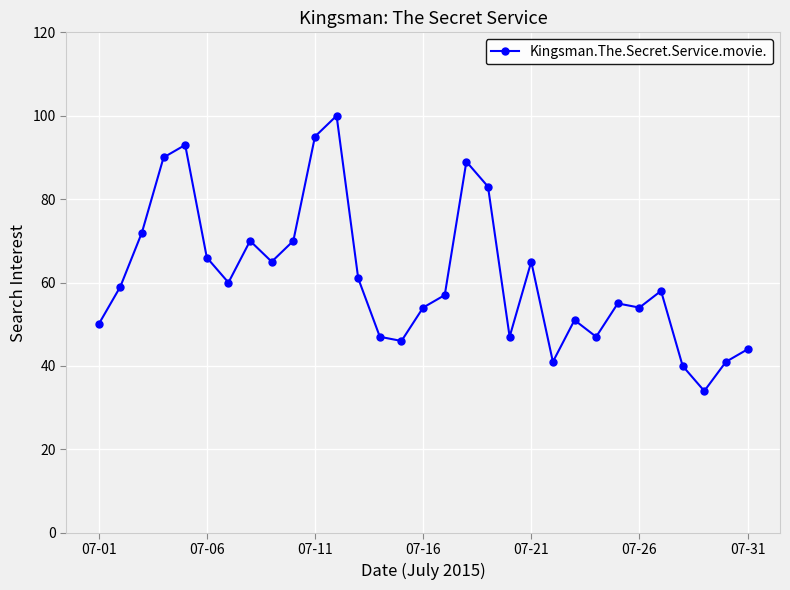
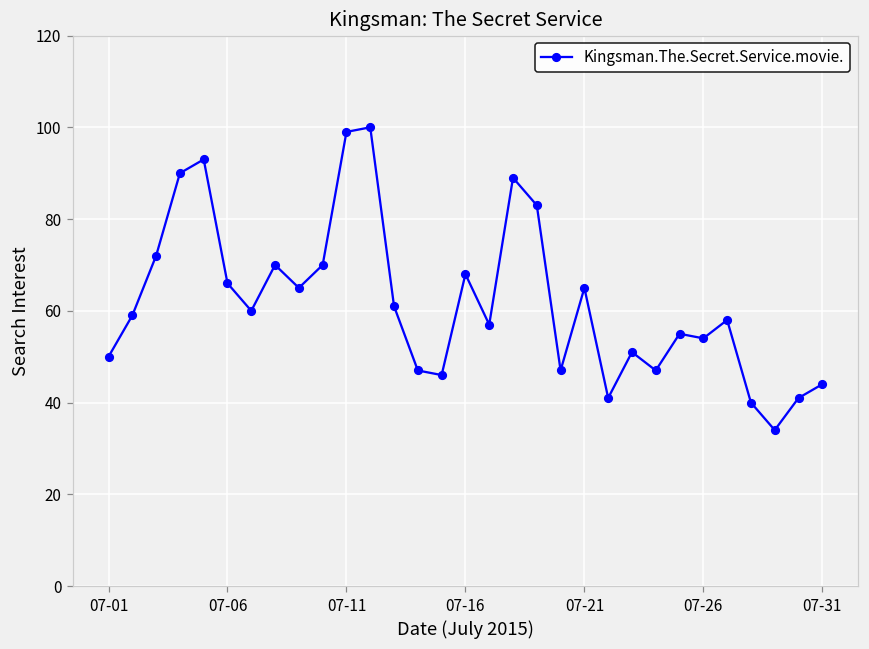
  {
    "07-01": 50,
    "07-06": 66,
-   "07-11": 95,
-   "07-16": 54,
+   "07-11": 99,
+   "07-16": 68,
    "07-21": 65,
    "07-26": 54,
    "07-31": 44
  }
